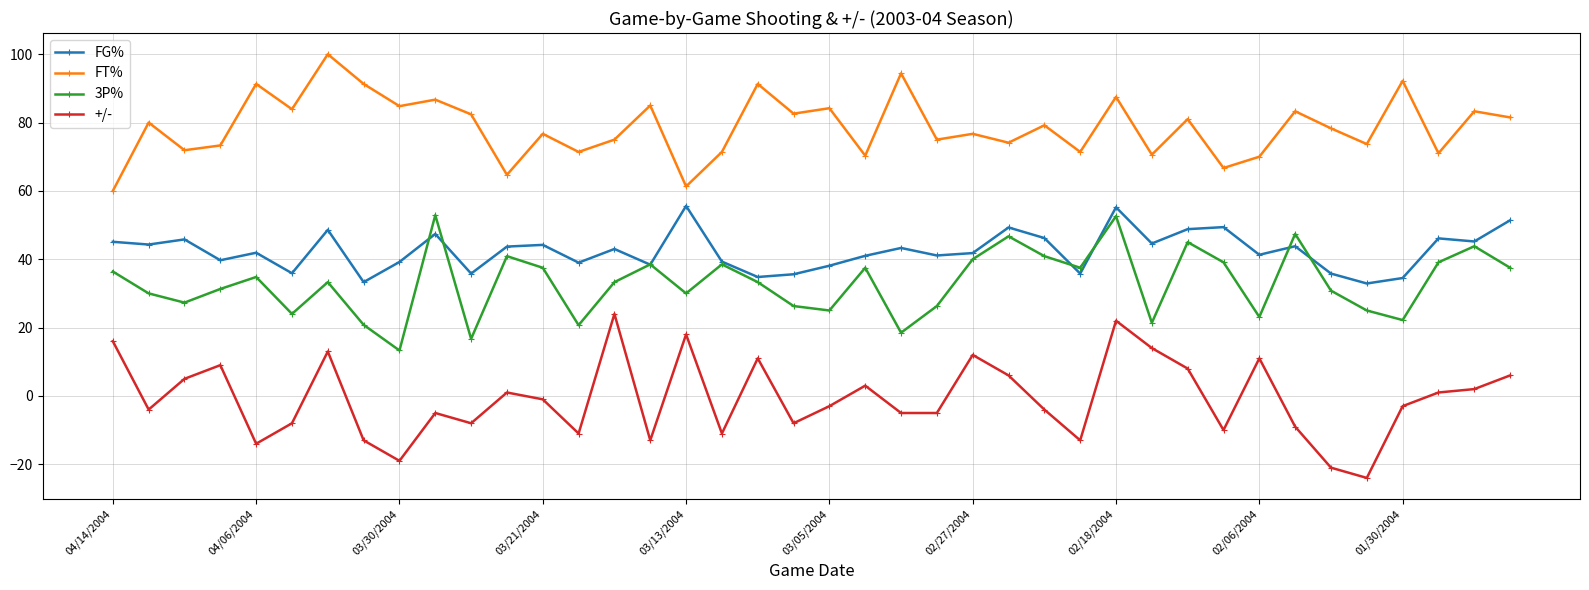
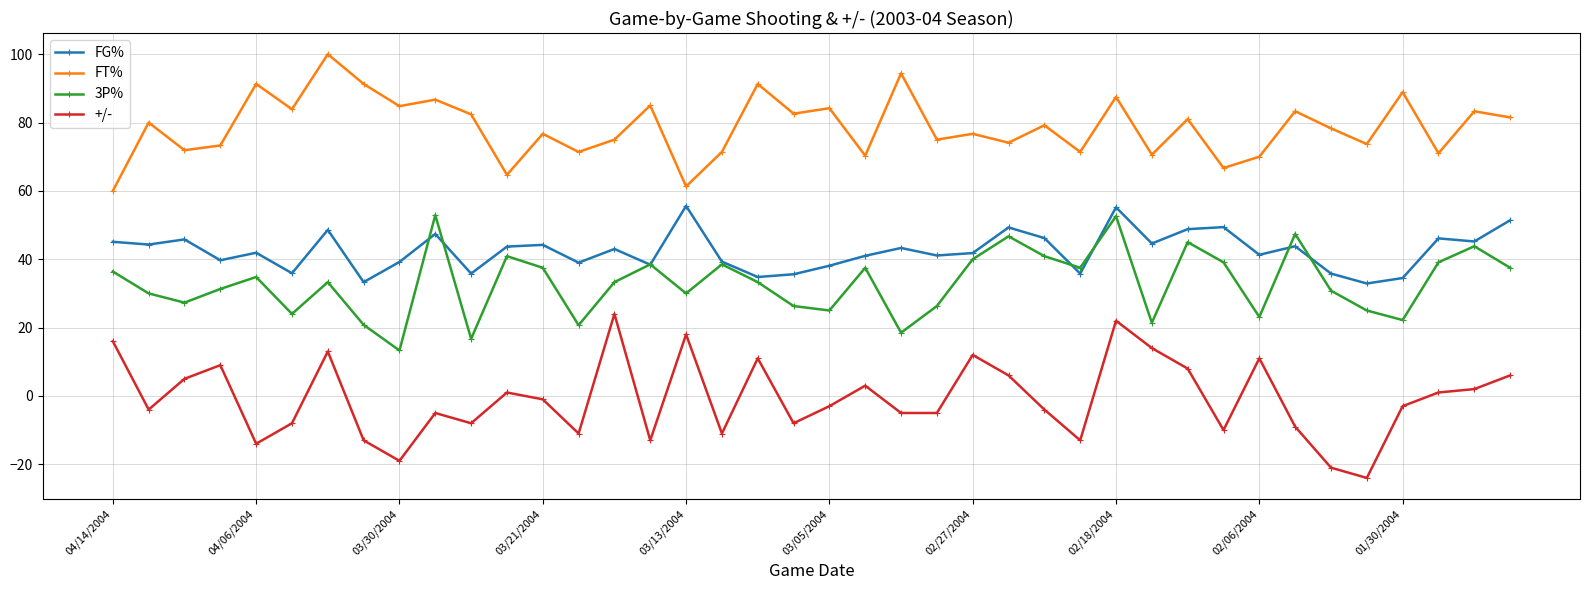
  {
    "FG%": {
      "04/14/2004": 45,
      "04/06/2004": 42,
      "03/30/2004": 39,
      "03/21/2004": 44,
      "03/13/2004": 56,
      "03/05/2004": 38,
      "02/27/2004": 42,
      "02/18/2004": 55,
      "02/06/2004": 41,
      "01/30/2004": 35
    },
    "FT%": {
      "04/14/2004": 60,
      "04/06/2004": 91,
      "03/30/2004": 85,
      "03/21/2004": 77,
      "03/13/2004": 61,
      "03/05/2004": 84,
      "02/27/2004": 77,
      "02/18/2004": 88,
      "02/06/2004": 70,
-     "01/30/2004": 92
+     "01/30/2004": 89
    },
    "3P%": {
      "04/14/2004": 36,
      "04/06/2004": 35,
      "03/30/2004": 13,
      "03/21/2004": 38,
      "03/13/2004": 30,
      "03/05/2004": 25,
      "02/27/2004": 40,
      "02/18/2004": 53,
      "02/06/2004": 23,
      "01/30/2004": 22
    },
    "+/-": {
      "04/14/2004": 16,
      "04/06/2004": -14,
      "03/30/2004": -19,
      "03/21/2004": -1,
      "03/13/2004": 18,
      "03/05/2004": -3,
      "02/27/2004": 12,
      "02/18/2004": 22,
      "02/06/2004": 11,
      "01/30/2004": -3
    }
  }
